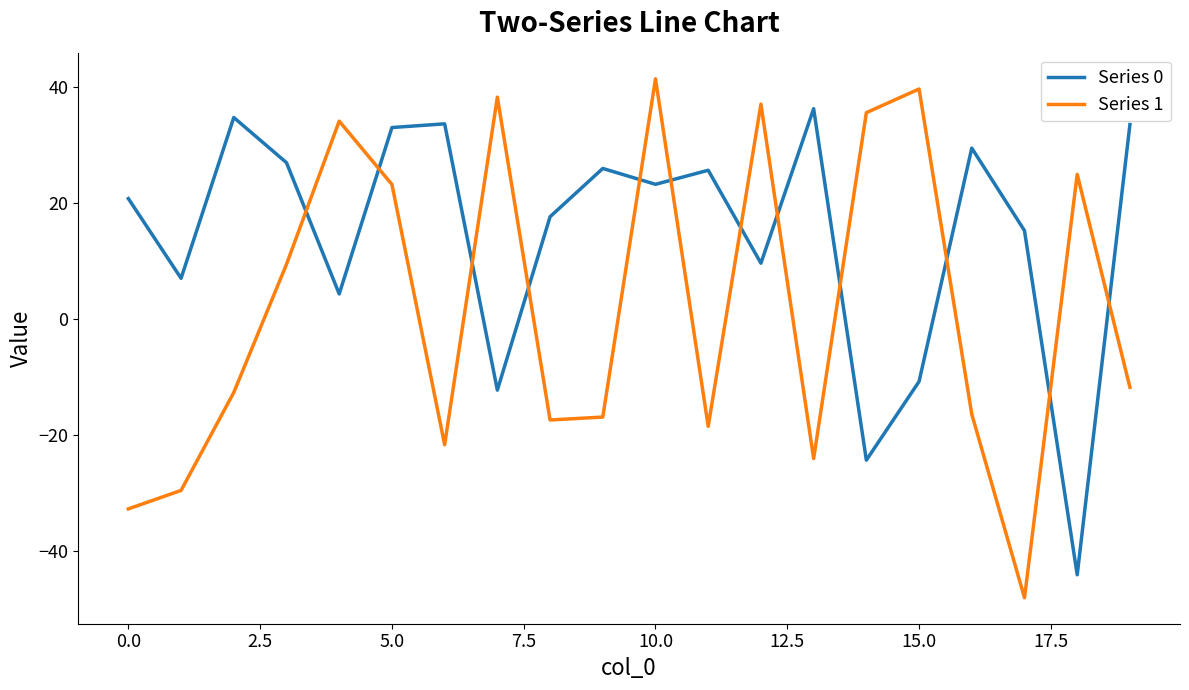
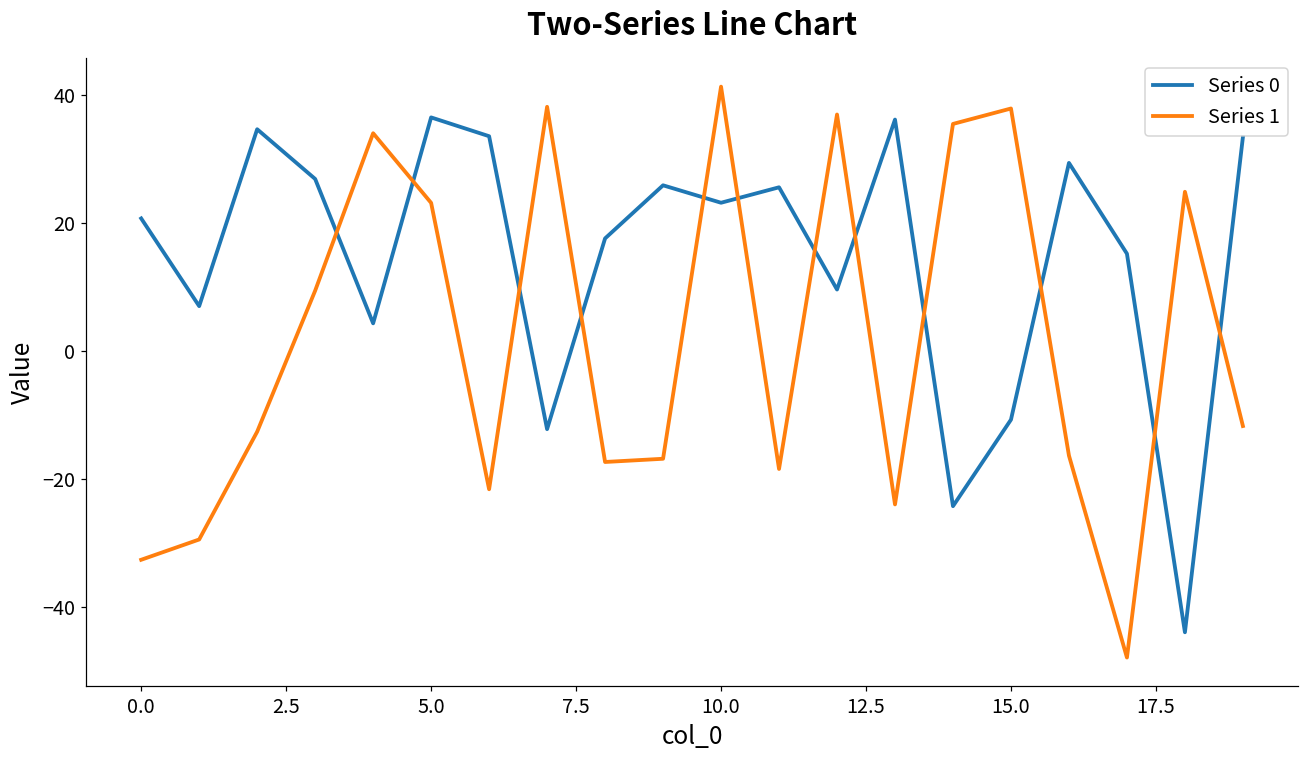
  {
    "Series 0": {
      "0.0": 21,
-     "5.0": 33,
+     "5.0": 37,
      "10.0": 23,
      "15.0": -11
    },
    "Series 1": {
      "0.0": -33,
      "5.0": 23,
      "10.0": 41,
-     "15.0": 40
+     "15.0": 38
    }
  }
